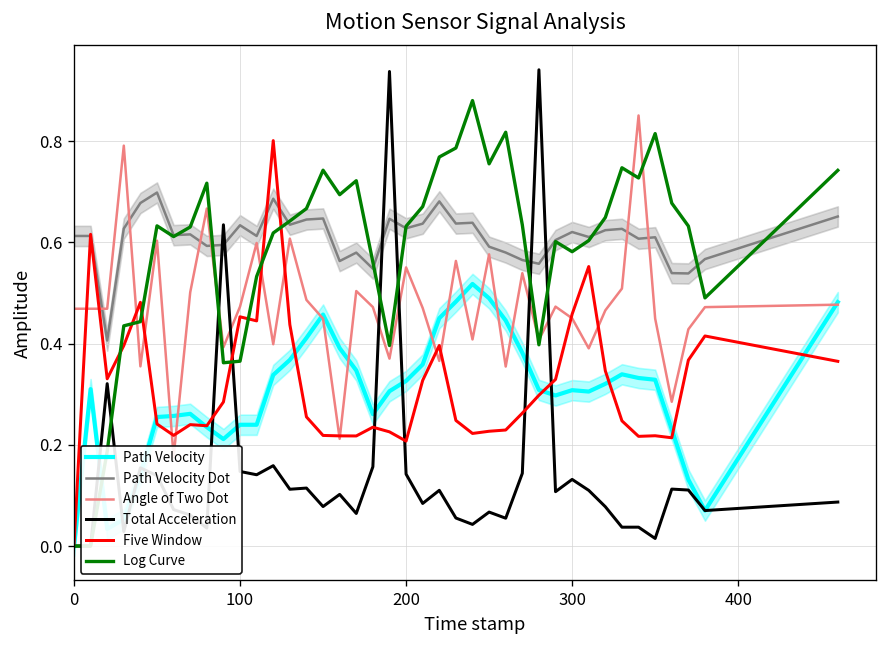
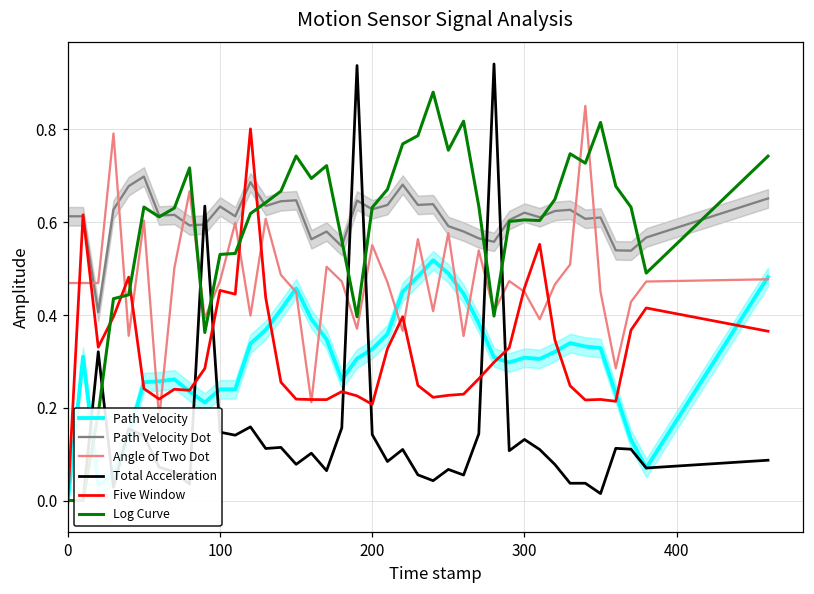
  {
    "Angle of Two Dot": {
      "0": 0.47,
      "100": 0.47,
      "200": 0.55,
      "300": 0.45
    },
    "Total Acceleration": {
      "200": 0.14,
      "300": 0.13
    },
    "Five Window": {
      "100": 0.45,
      "200": 0.21,
      "300": 0.46
    },
    "Log Curve": {
-     "100": 0.37,
-     "300": 0.58
+     "100": 0.53,
+     "300": 0.61
    }
  }
